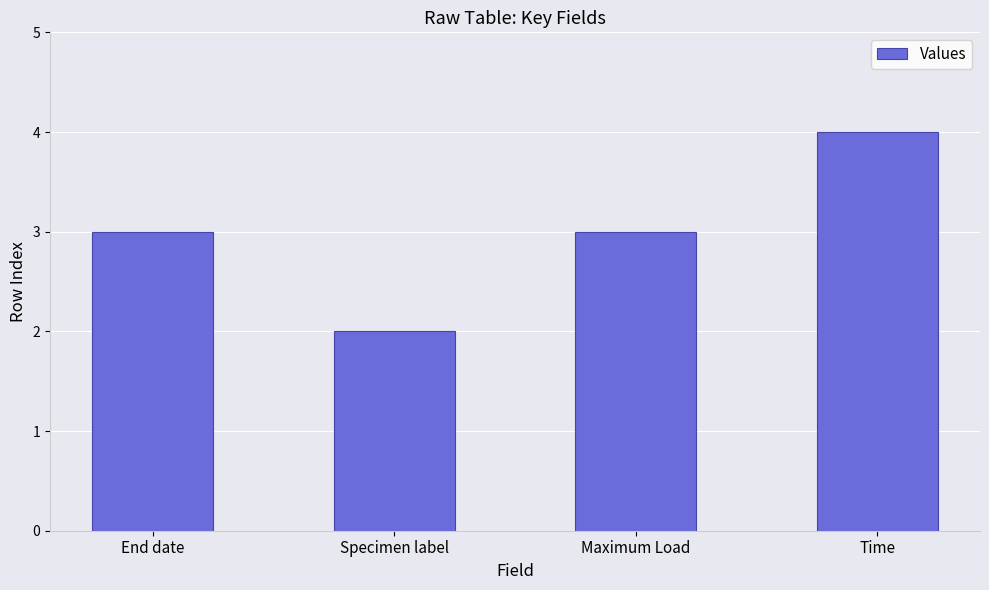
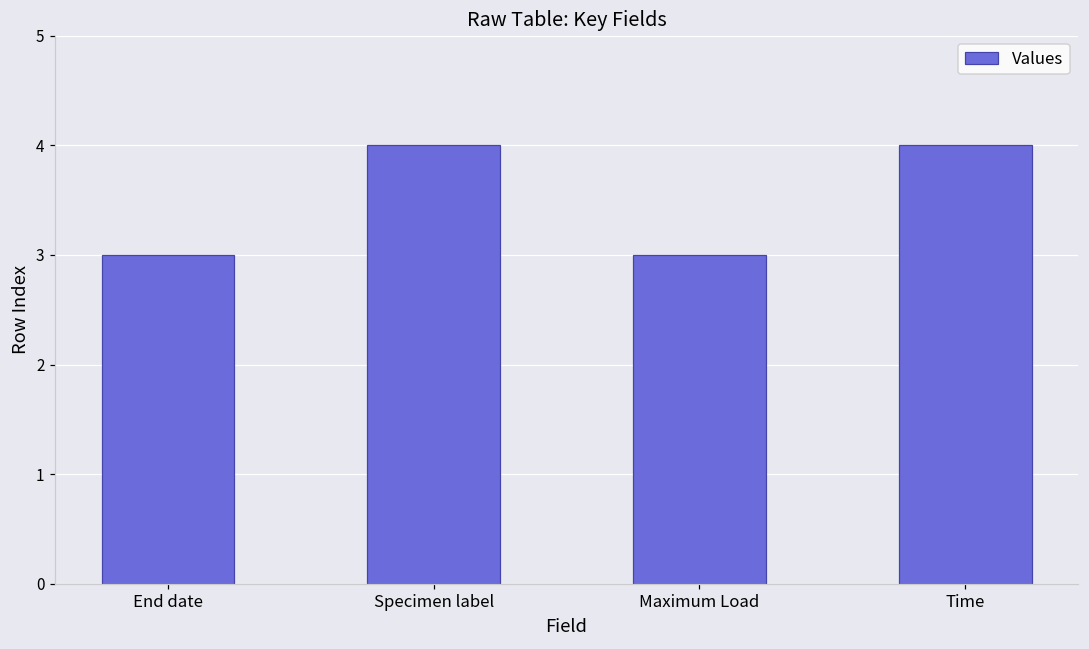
  {
    "End date": 3,
-   "Specimen label": 2,
+   "Specimen label": 4,
    "Maximum Load": 3,
    "Time": 4
  }
